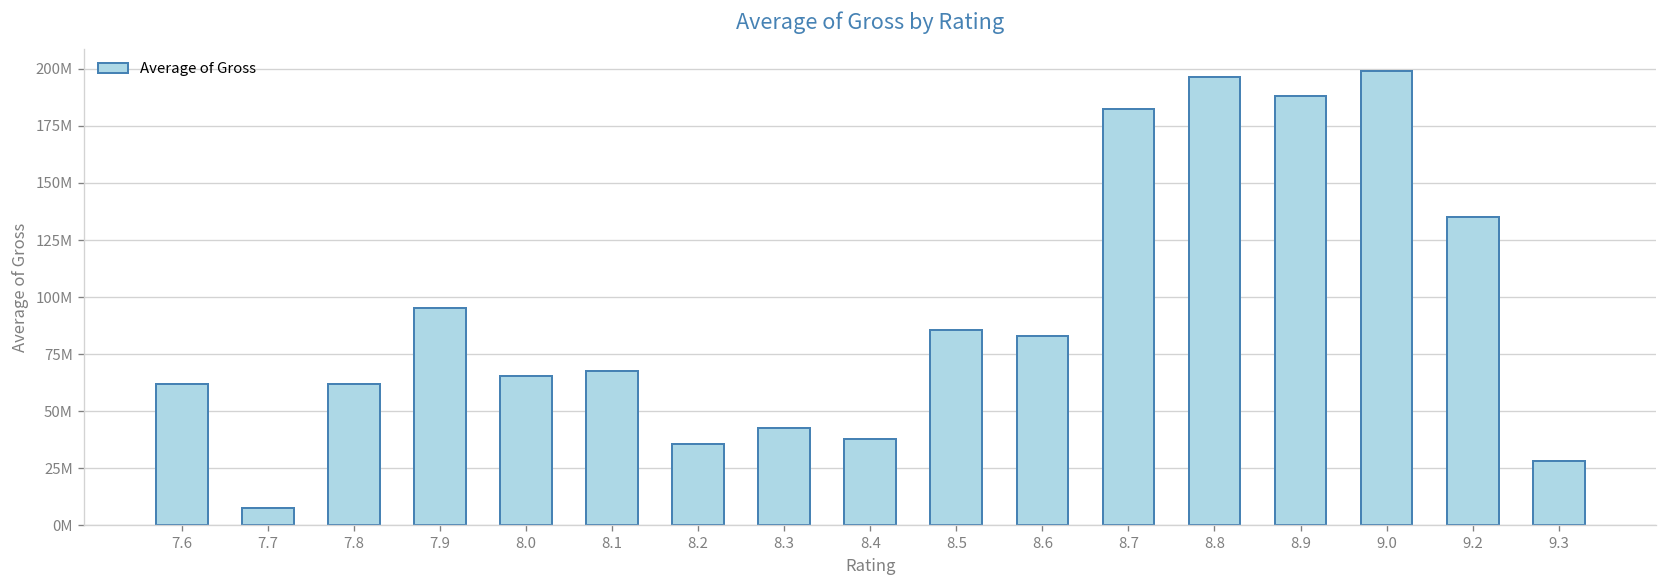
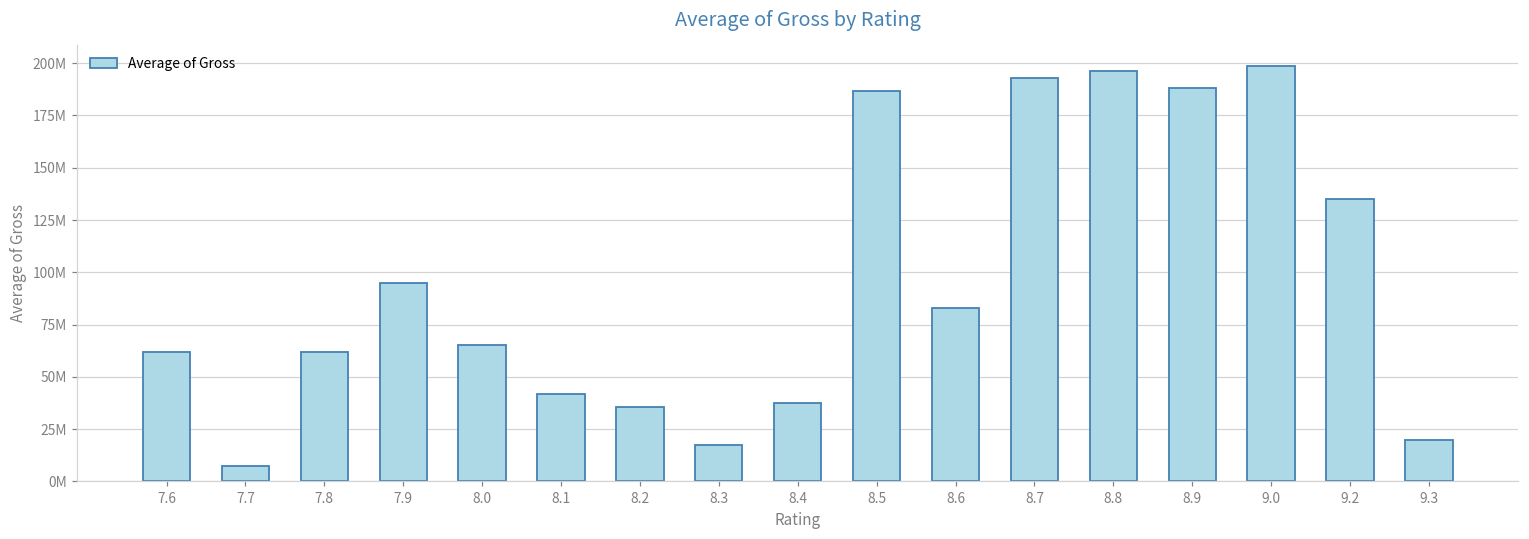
  {
    "7.6": 62000000,
    "7.7": 8000000,
    "7.8": 62000000,
    "7.9": 95000000,
    "8.0": 65000000,
-   "8.1": 68000000,
+   "8.1": 42000000,
    "8.2": 36000000,
-   "8.3": 43000000,
+   "8.3": 18000000,
    "8.4": 38000000,
-   "8.5": 86000000,
+   "8.5": 187000000,
    "8.6": 83000000,
-   "8.7": 182000000,
+   "8.7": 193000000,
    "8.8": 196000000,
    "8.9": 188000000,
    "9.0": 199000000,
    "9.2": 135000000,
-   "9.3": 28000000
+   "9.3": 20000000
  }
